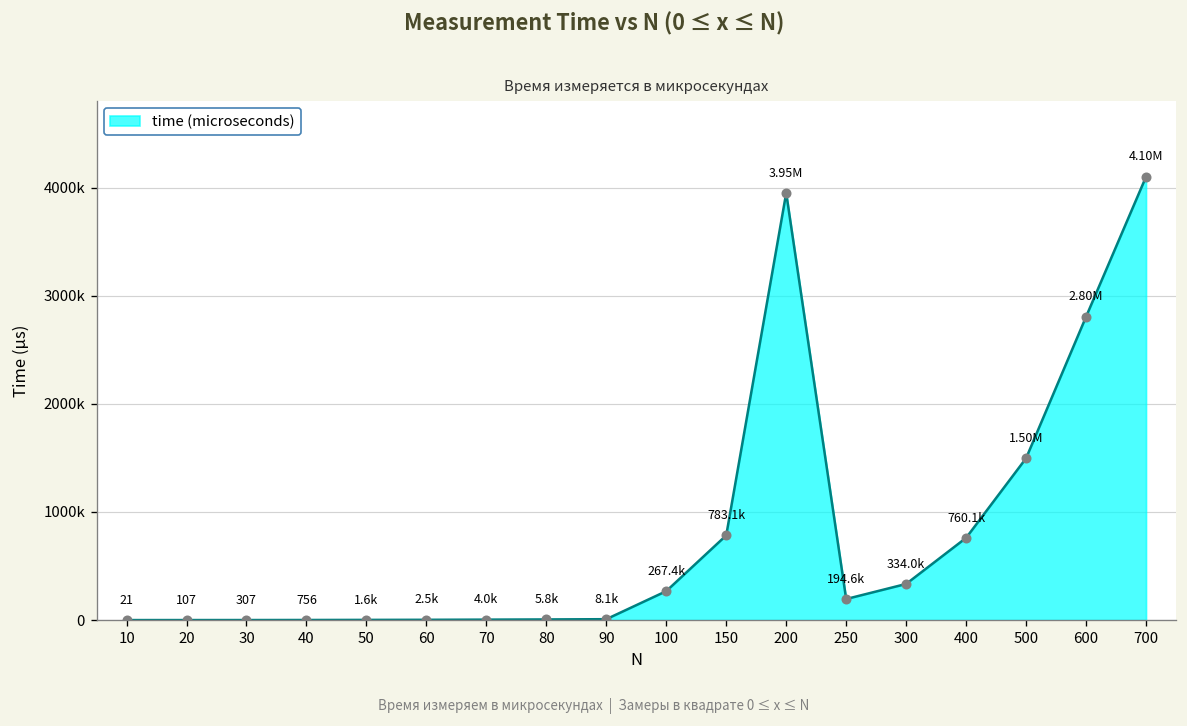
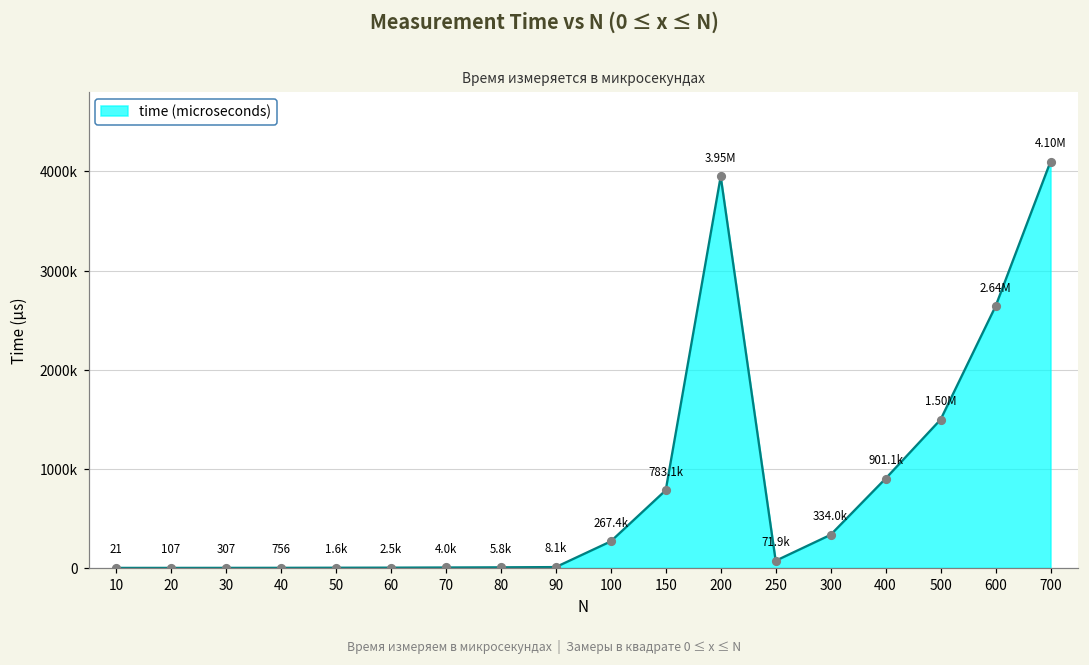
  {
    "10": "21",
    "20": "107",
    "30": "307",
    "40": "756",
    "50": "1.6k",
    "60": "2.5k",
    "70": "4.0k",
    "80": "5.8k",
    "90": "8.1k",
    "100": "267.4k",
    "150": "783.1k",
    "200": "3.95M",
-   "250": "194.6k",
+   "250": "71.9k",
    "300": "334.0k",
-   "400": "760.1k",
+   "400": "901.1k",
    "500": "1.50M",
-   "600": "2.80M",
+   "600": "2.64M",
    "700": "4.10M"
  }
